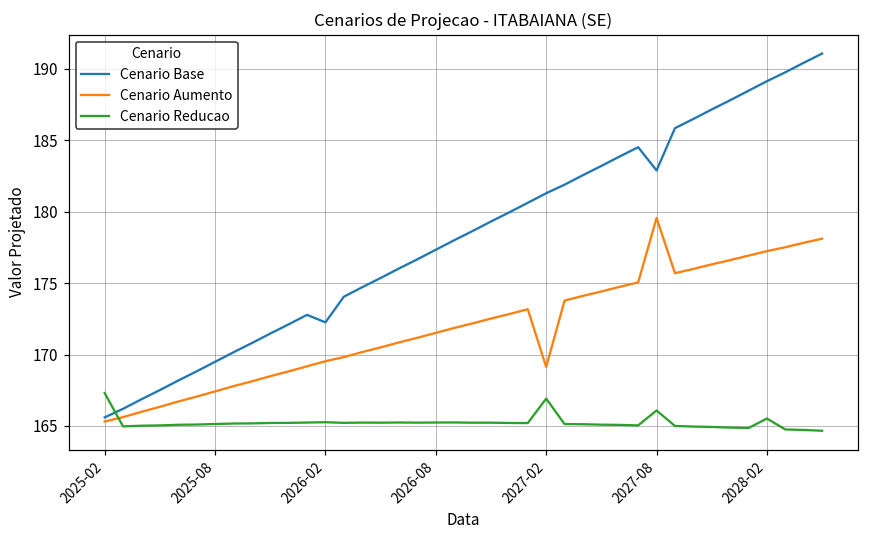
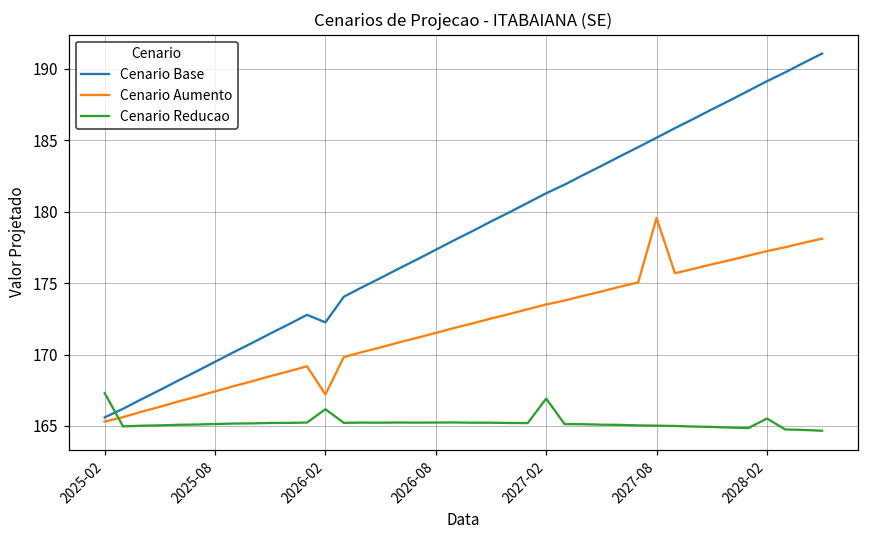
  {
    "Cenario Base": {
      "2025-02": 165.6,
      "2025-08": 169.5,
      "2026-02": 172.3,
      "2026-08": 177.3,
      "2027-02": 181.3,
-     "2027-08": 182.9,
+     "2027-08": 185.2,
      "2028-02": 189.1
    },
    "Cenario Aumento": {
      "2025-02": 165.3,
      "2025-08": 167.4,
-     "2026-02": 169.5,
+     "2026-02": 167.2,
      "2026-08": 171.5,
-     "2027-02": 169.1,
+     "2027-02": 173.5,
      "2027-08": 179.6,
      "2028-02": 177.2
    },
    "Cenario Reducao": {
      "2025-02": 167.3,
      "2025-08": 165.1,
-     "2026-02": 165.3,
+     "2026-02": 166.2,
      "2026-08": 165.2,
      "2027-02": 166.9,
-     "2027-08": 166.1,
+     "2027-08": 165.0,
      "2028-02": 165.5
    }
  }
